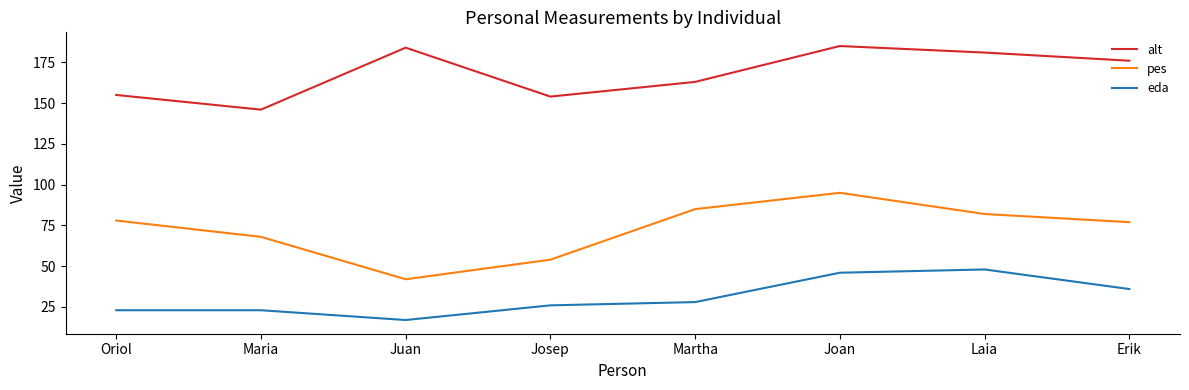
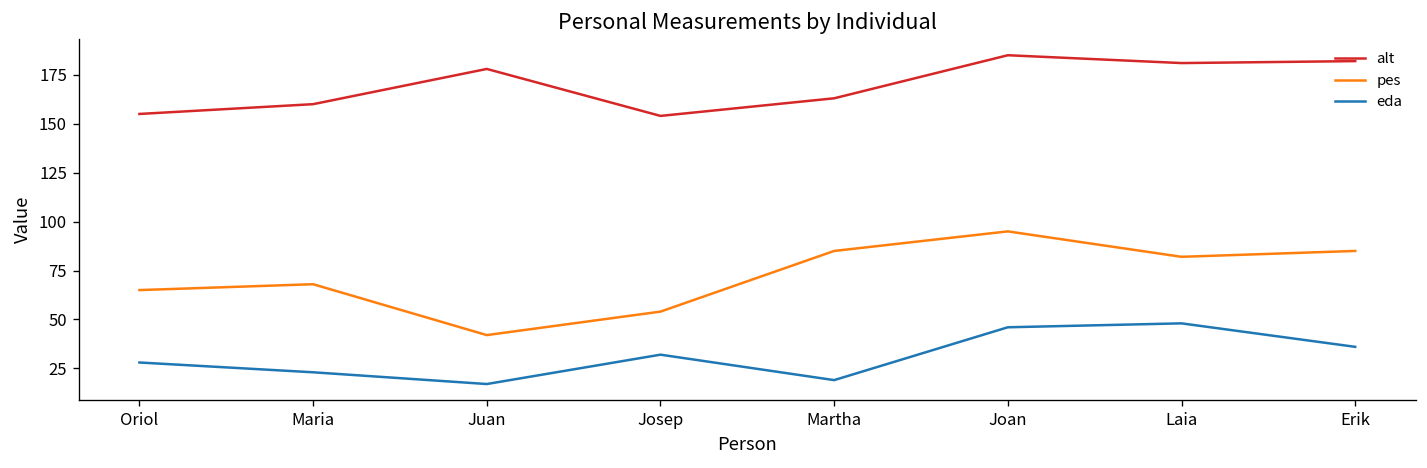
  {
    "alt": {
      "Oriol": 155,
-     "Maria": 146,
-     "Juan": 184,
+     "Maria": 160,
+     "Juan": 178,
      "Josep": 154,
      "Martha": 163,
      "Joan": 185,
      "Laia": 181,
-     "Erik": 176
+     "Erik": 182
    },
    "pes": {
-     "Oriol": 78,
+     "Oriol": 65,
      "Maria": 68,
      "Juan": 42,
      "Josep": 54,
      "Martha": 85,
      "Joan": 95,
      "Laia": 82,
-     "Erik": 77
+     "Erik": 85
    },
    "eda": {
-     "Oriol": 23,
+     "Oriol": 28,
      "Maria": 23,
      "Juan": 17,
-     "Josep": 26,
-     "Martha": 28,
+     "Josep": 32,
+     "Martha": 19,
      "Joan": 46,
      "Laia": 48,
      "Erik": 36
    }
  }
